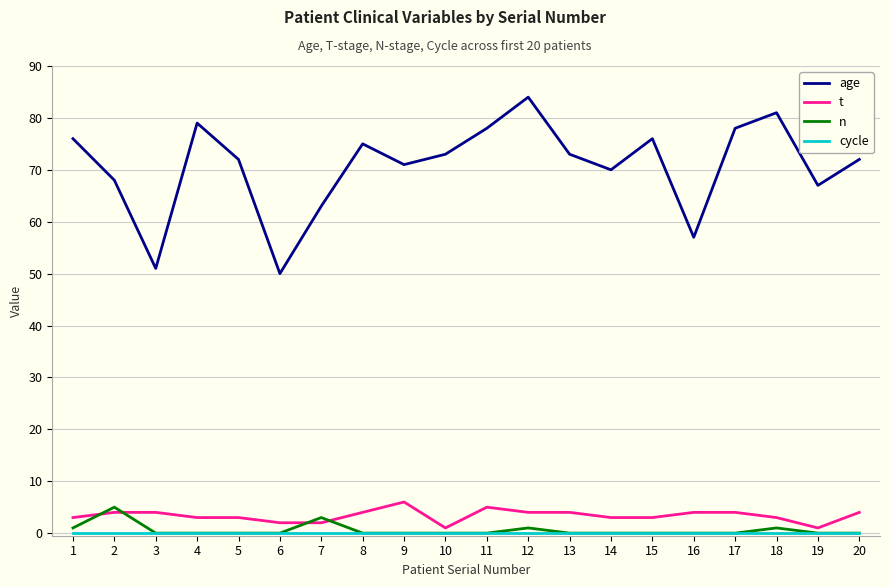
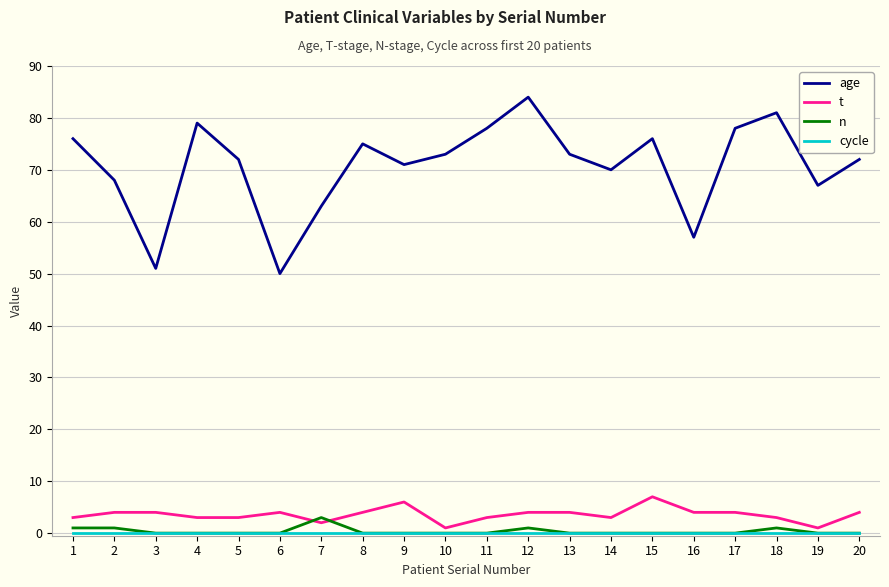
  {
    "age": {
      "1": 76,
      "2": 68,
      "3": 51,
      "4": 79,
      "5": 72,
      "6": 50,
      "7": 63,
      "8": 75,
      "9": 71,
      "10": 73,
      "11": 78,
      "12": 84,
      "13": 73,
      "14": 70,
      "15": 76,
      "16": 57,
      "17": 78,
      "18": 81,
      "19": 67,
      "20": 72
    },
    "t": {
      "1": 3,
      "2": 4,
      "3": 4,
      "4": 3,
      "5": 3,
-     "6": 2,
+     "6": 4,
      "7": 2,
      "8": 4,
      "9": 6,
      "10": 1,
-     "11": 5,
+     "11": 3,
      "12": 4,
      "13": 4,
      "14": 3,
-     "15": 3,
+     "15": 7,
      "16": 4,
      "17": 4,
      "18": 3,
      "19": 1,
      "20": 4
    },
    "n": {
      "1": 1,
-     "2": 5,
+     "2": 1,
      "7": 3,
      "12": 1,
      "18": 1
    },
    "cycle": {
      "1": 0,
      "2": 0,
      "7": 0,
      "12": 0,
      "18": 0
    }
  }
